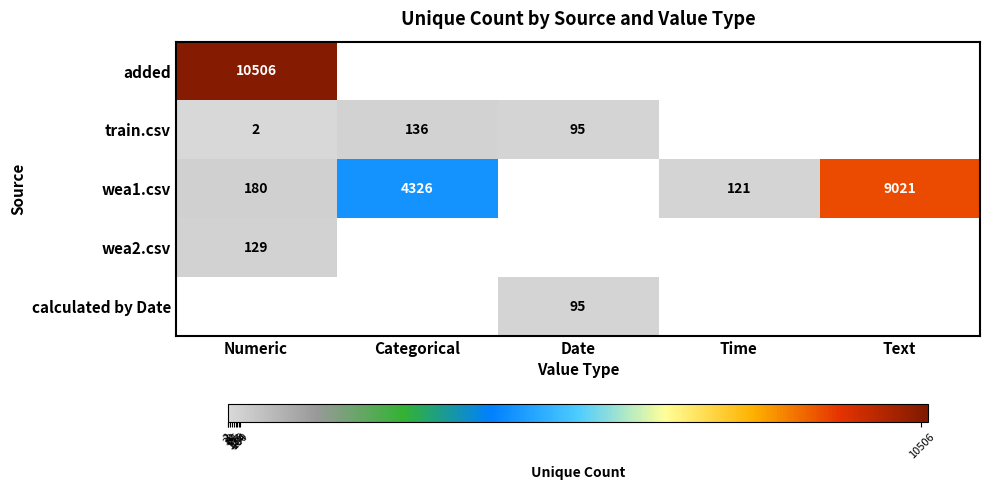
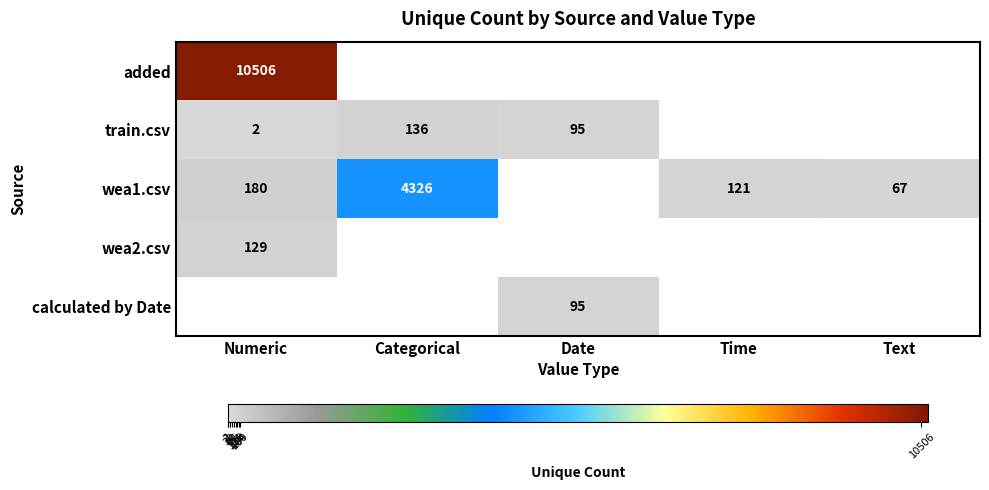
  {
    "added": {
      "Numeric": 10506
    },
    "train.csv": {
      "Numeric": 2,
      "Categorical": 136,
      "Date": 95
    },
    "wea1.csv": {
      "Numeric": 180,
      "Categorical": 4326,
      "Time": 121,
-     "Text": 9021
+     "Text": 67
    },
    "wea2.csv": {
      "Numeric": 129
    },
    "calculated by Date": {
      "Date": 95
    }
  }
